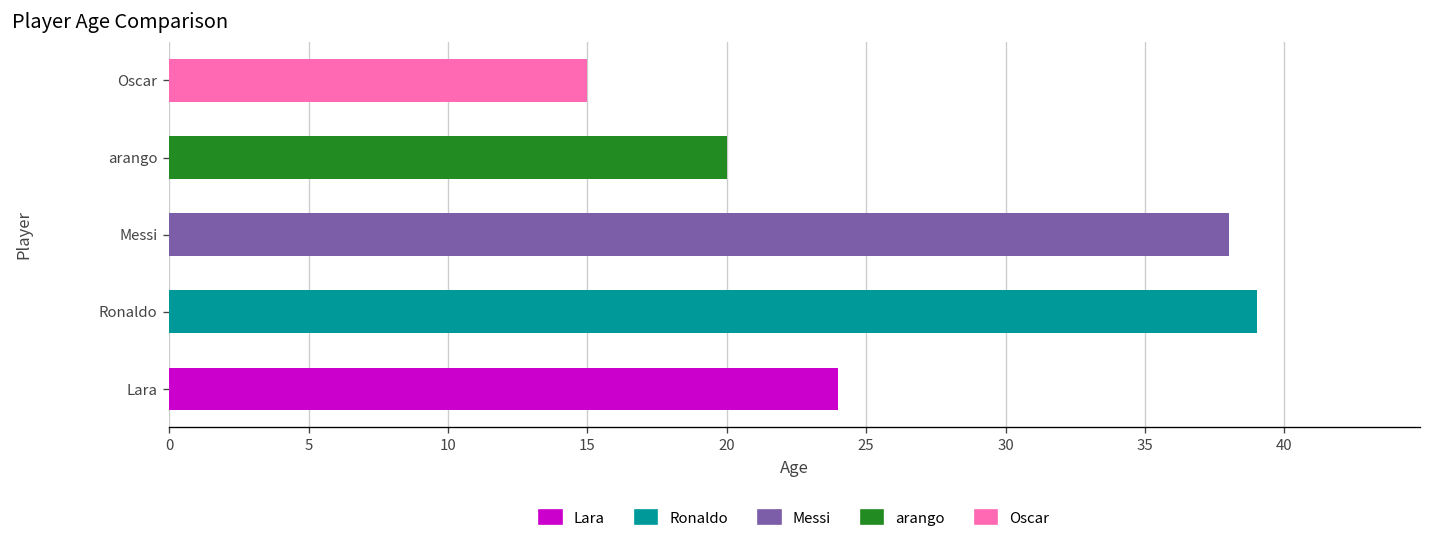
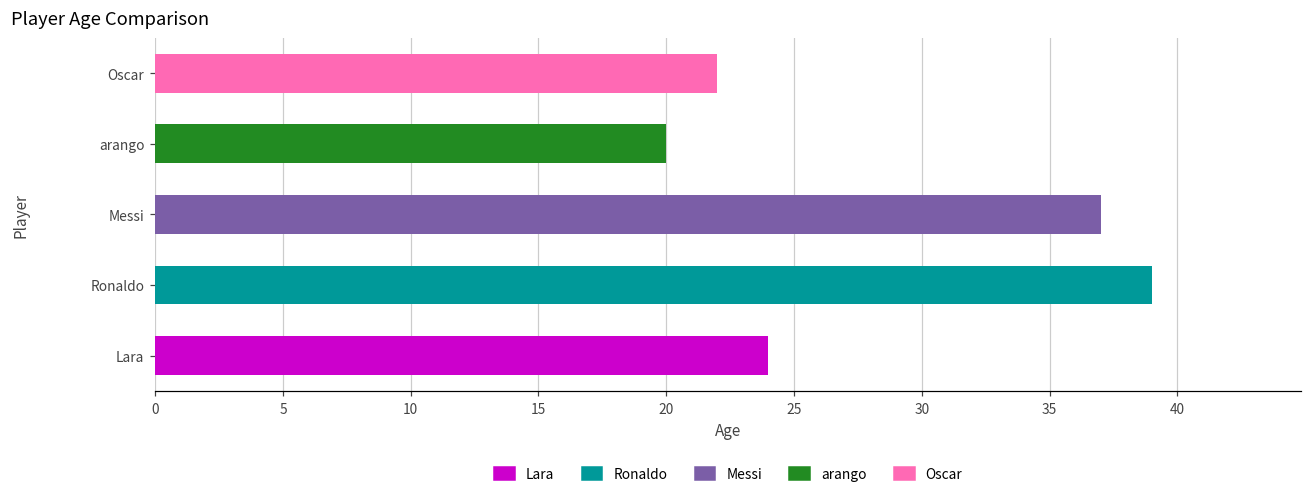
  {
-   "Oscar": 15,
+   "Oscar": 22,
    "arango": 20,
-   "Messi": 38,
+   "Messi": 37,
    "Ronaldo": 39,
    "Lara": 24
  }
